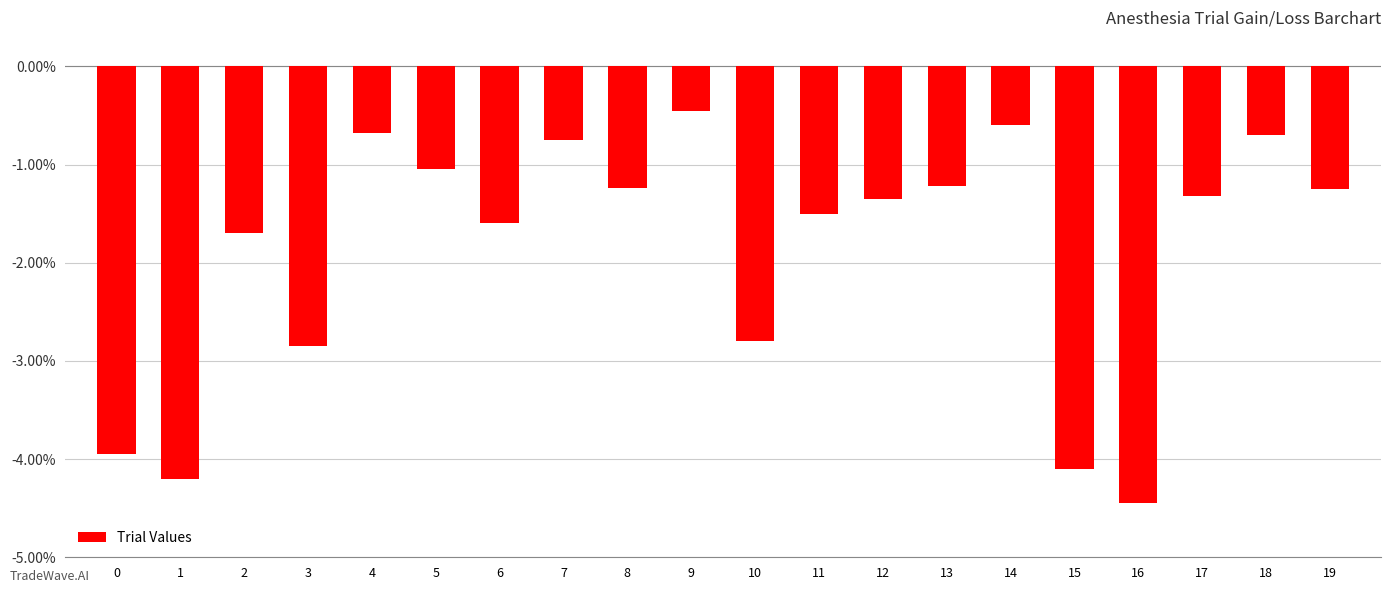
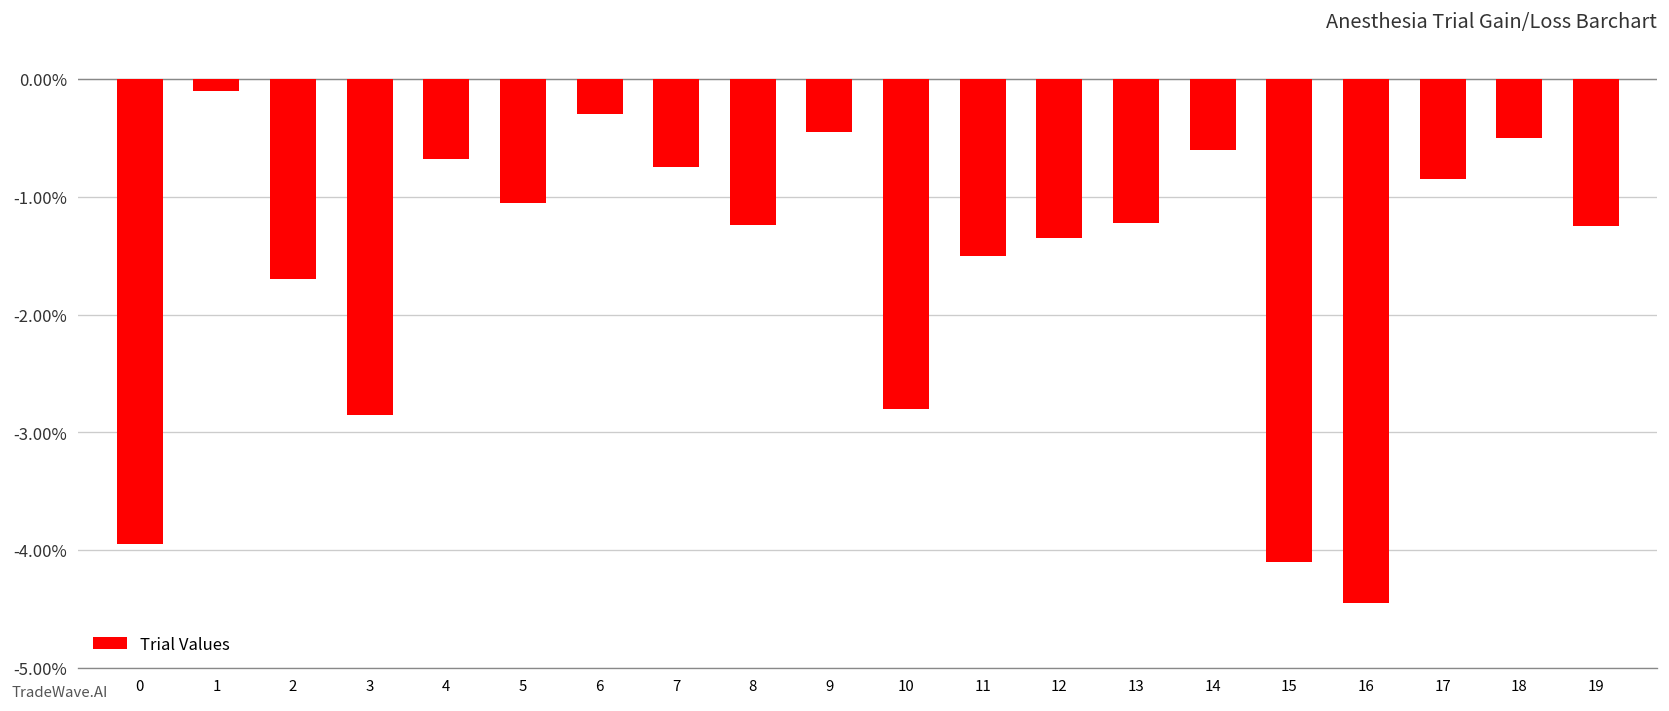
  {
    "0": "-4.0%",
-   "1": "-4.2%",
+   "1": "-0.1%",
    "2": "-1.7%",
    "3": "-2.9%",
    "4": "-0.7%",
    "5": "-1.1%",
-   "6": "-1.6%",
+   "6": "-0.3%",
    "7": "-0.8%",
    "8": "-1.2%",
    "9": "-0.5%",
    "10": "-2.8%",
    "11": "-1.5%",
    "12": "-1.4%",
    "13": "-1.2%",
    "14": "-0.6%",
    "15": "-4.1%",
    "16": "-4.5%",
-   "17": "-1.3%",
-   "18": "-0.7%",
+   "17": "-0.9%",
+   "18": "-0.5%",
    "19": "-1.3%"
  }
